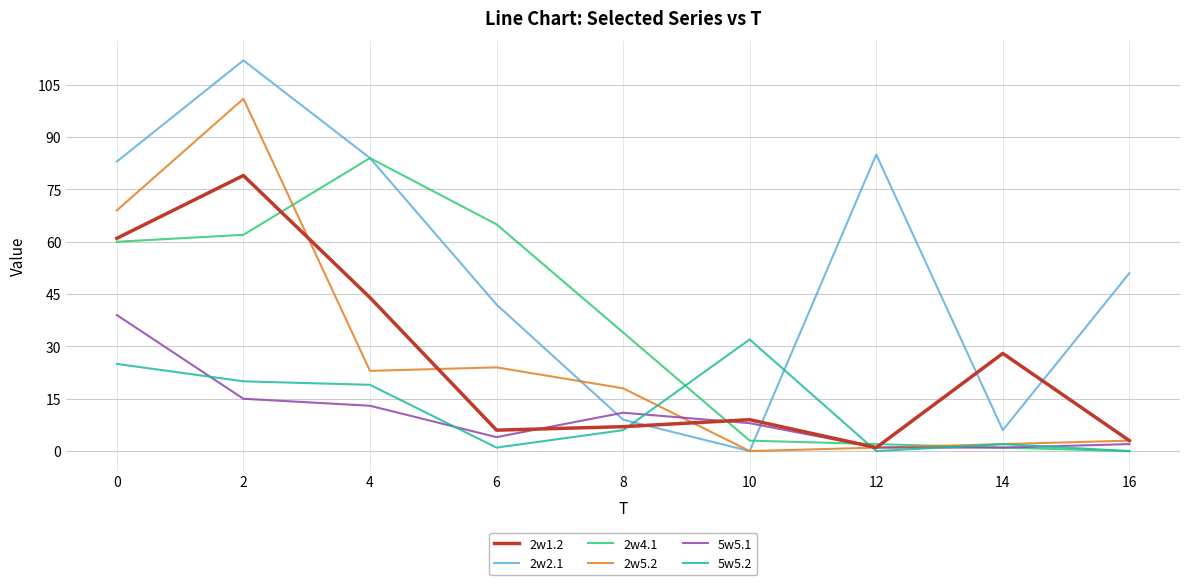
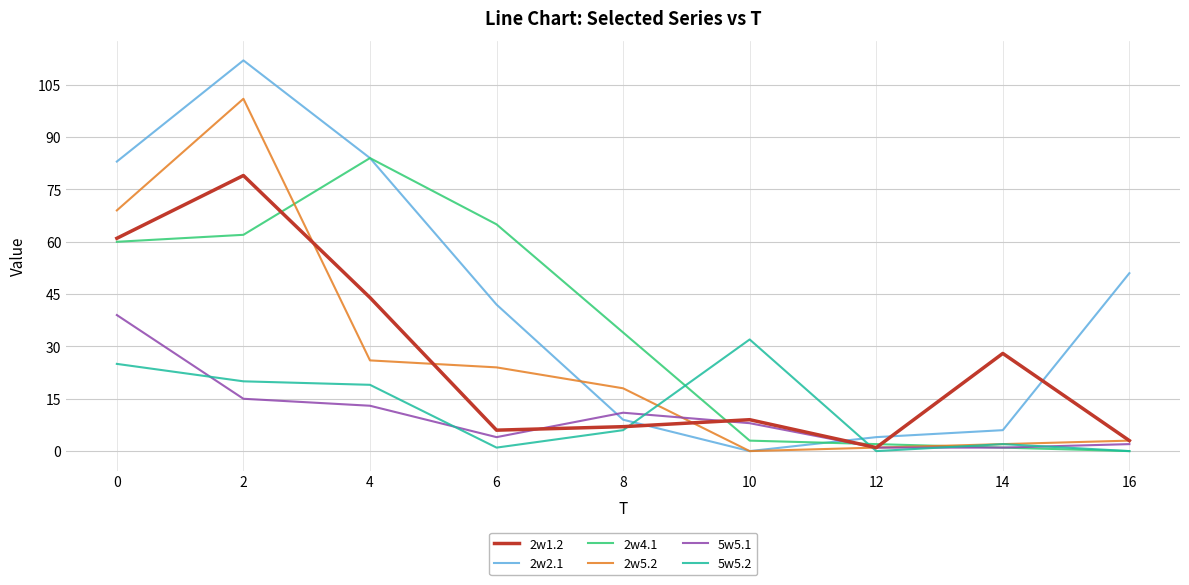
  {
    "2w1.2": {
      "0": 61,
      "2": 79,
      "4": 44,
      "6": 6,
      "8": 7,
      "10": 9,
      "14": 28
    },
    "2w2.1": {
      "0": 83,
      "2": 112,
      "6": 42,
      "8": 9,
-     "12": 85,
+     "12": 4,
      "14": 6,
      "16": 51
    },
    "2w5.2": {
      "0": 69,
      "2": 101,
-     "4": 23,
+     "4": 26,
      "6": 24,
      "8": 18
    },
    "5w5.1": {
      "0": 39,
      "2": 15,
      "4": 13,
      "6": 4,
      "8": 11,
      "10": 8,
      "16": 2
    }
  }
